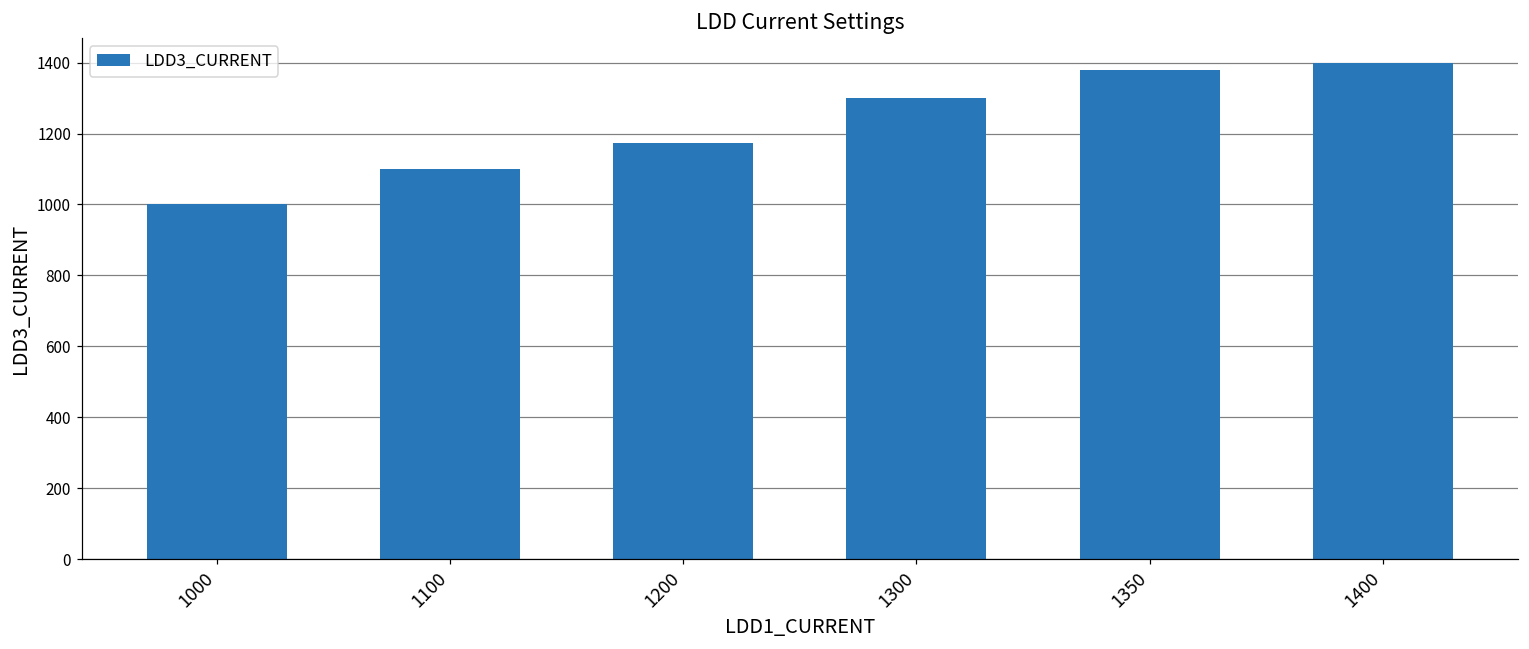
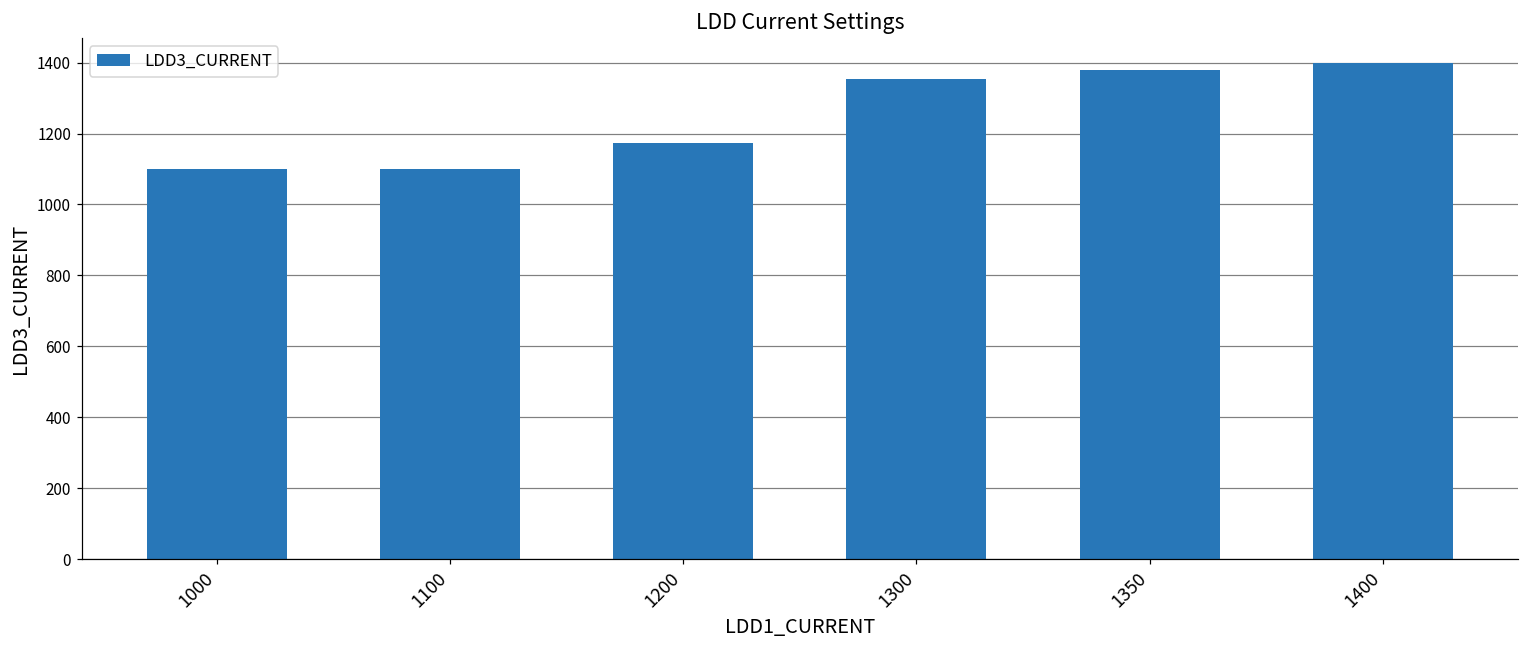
  {
-   "1000": 1000,
+   "1000": 1100,
    "1100": 1100,
    "1200": 1170,
-   "1300": 1300,
+   "1300": 1360,
    "1350": 1380,
    "1400": 1400
  }
